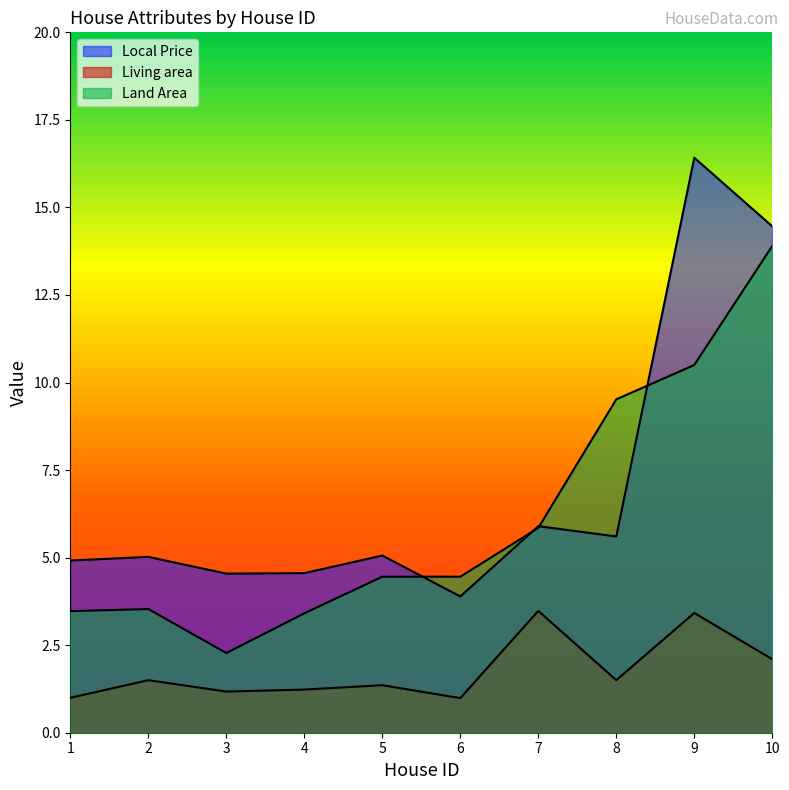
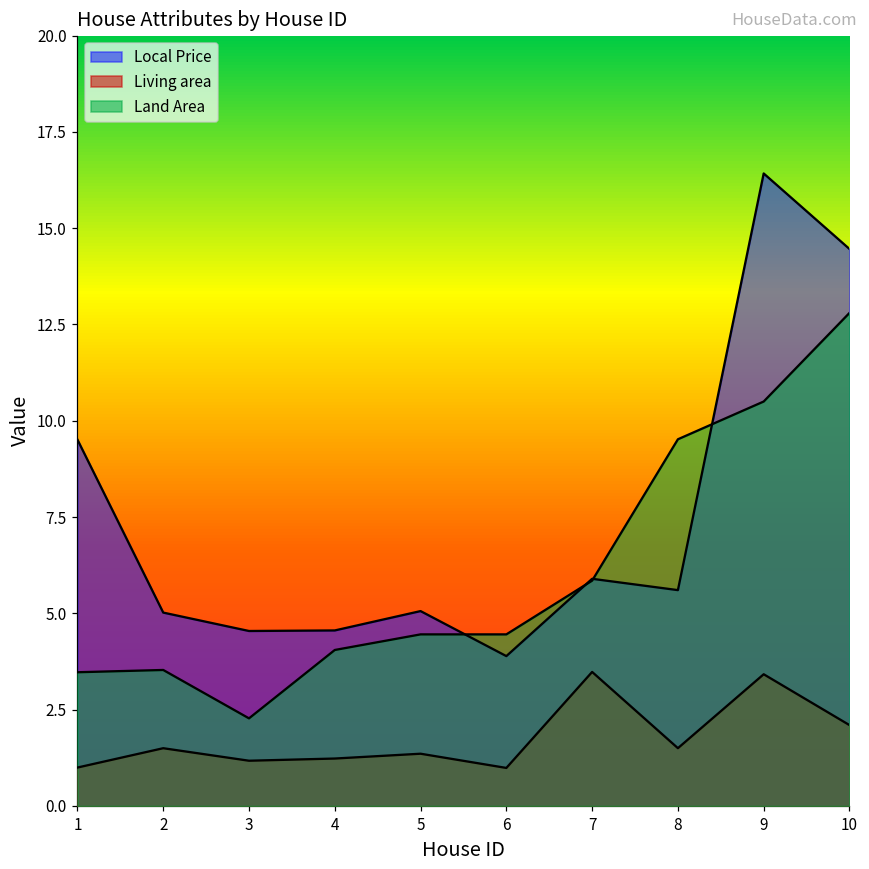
  {
    "Local Price": {
-     "1": 4.9,
+     "1": 9.5,
      "2": 5.0,
      "3": 4.5,
      "4": 4.6,
      "5": 5.1,
      "6": 3.9,
      "8": 5.6,
      "9": 16.4,
      "10": 14.5
    },
    "Living area": {
      "1": 1.0,
      "2": 1.5,
      "3": 1.2,
      "4": 1.2,
      "5": 1.4,
      "6": 1.0,
      "7": 3.5,
      "8": 1.5,
      "9": 3.4,
      "10": 2.1
    },
    "Land Area": {
      "1": 3.5,
      "2": 3.5,
      "3": 2.3,
-     "4": 3.4,
+     "4": 4.1,
      "5": 4.5,
      "6": 4.5,
      "8": 9.5,
      "9": 10.5,
-     "10": 13.9
+     "10": 12.8
    }
  }
